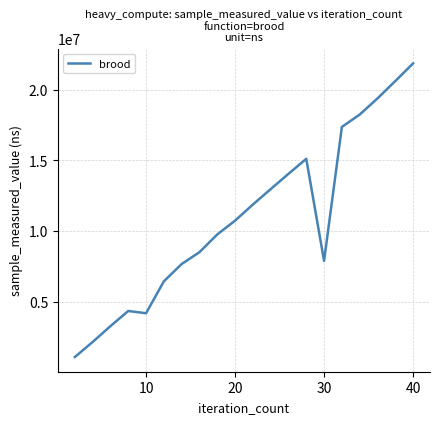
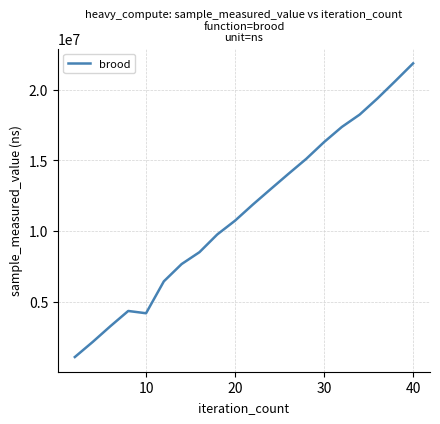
  {
    "10": 4200000,
    "20": 10700000,
-   "30": 7900000,
+   "30": 16300000,
    "40": 21900000
  }
